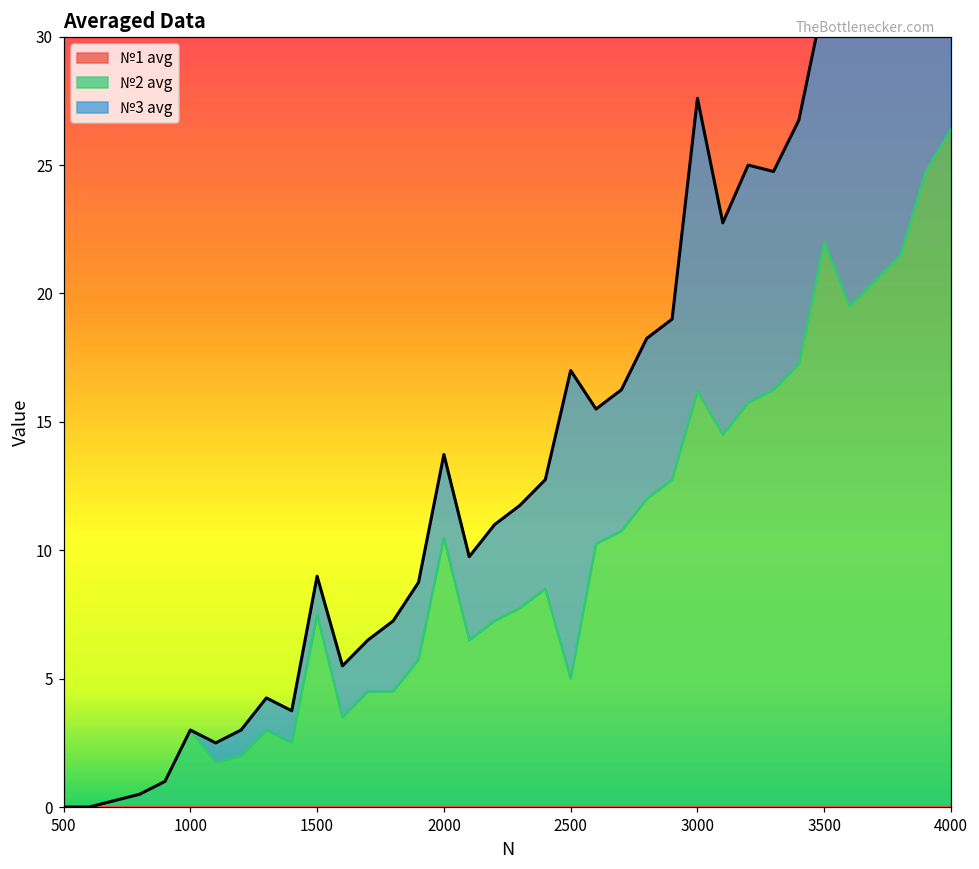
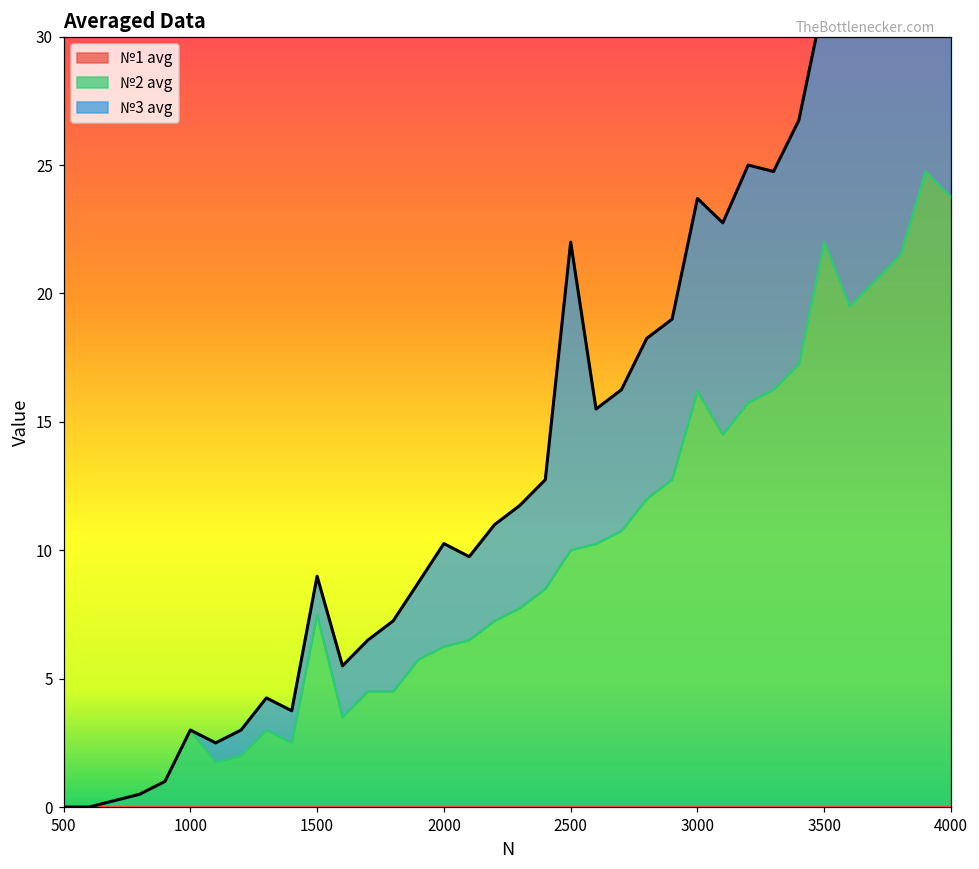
  {
    "№1 avg": {
      "1000": 0.0,
      "1500": 0.0,
      "2000": 0.0,
      "2500": 0.0,
      "3000": 0.0,
      "3500": 0.0,
      "4000": 0.0
    },
    "№2 avg": {
      "1500": 7.5,
-     "2000": 10.5,
-     "2500": 5,
+     "2000": 6.3,
+     "2500": 10,
      "3000": 16.2,
      "3500": 22.0,
-     "4000": 26.4
+     "4000": 23.8
    },
    "№3 avg": {
      "1500": 1.5,
-     "2000": 3.3,
+     "2000": 4.0,
      "2500": 12.0,
-     "3000": 11.4
+     "3000": 7.5
    }
  }
